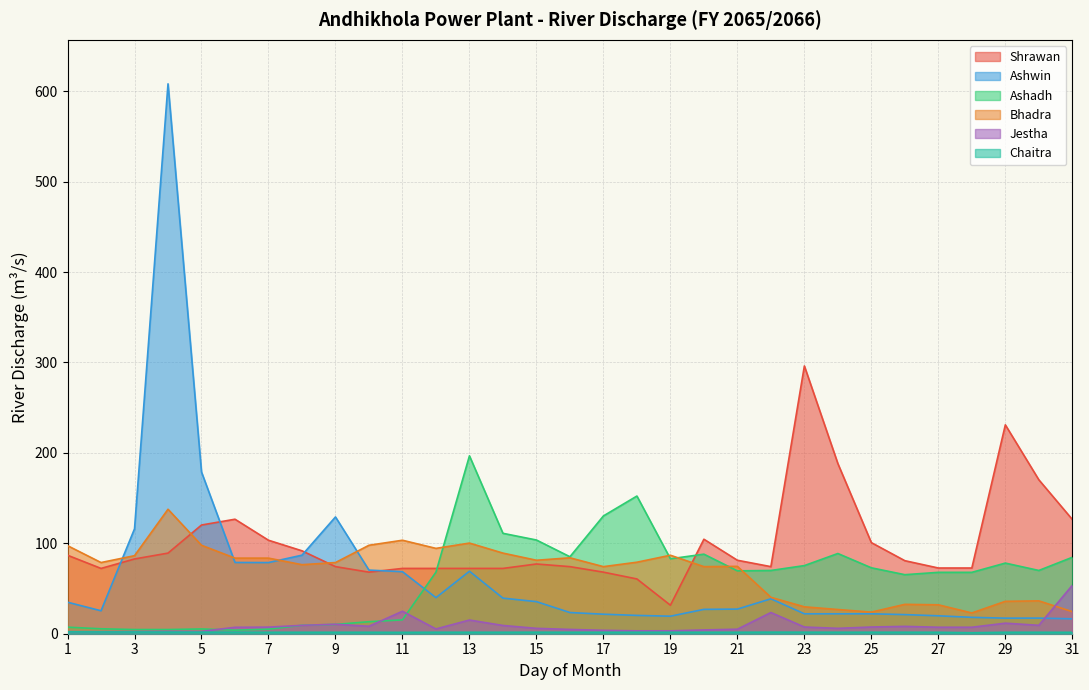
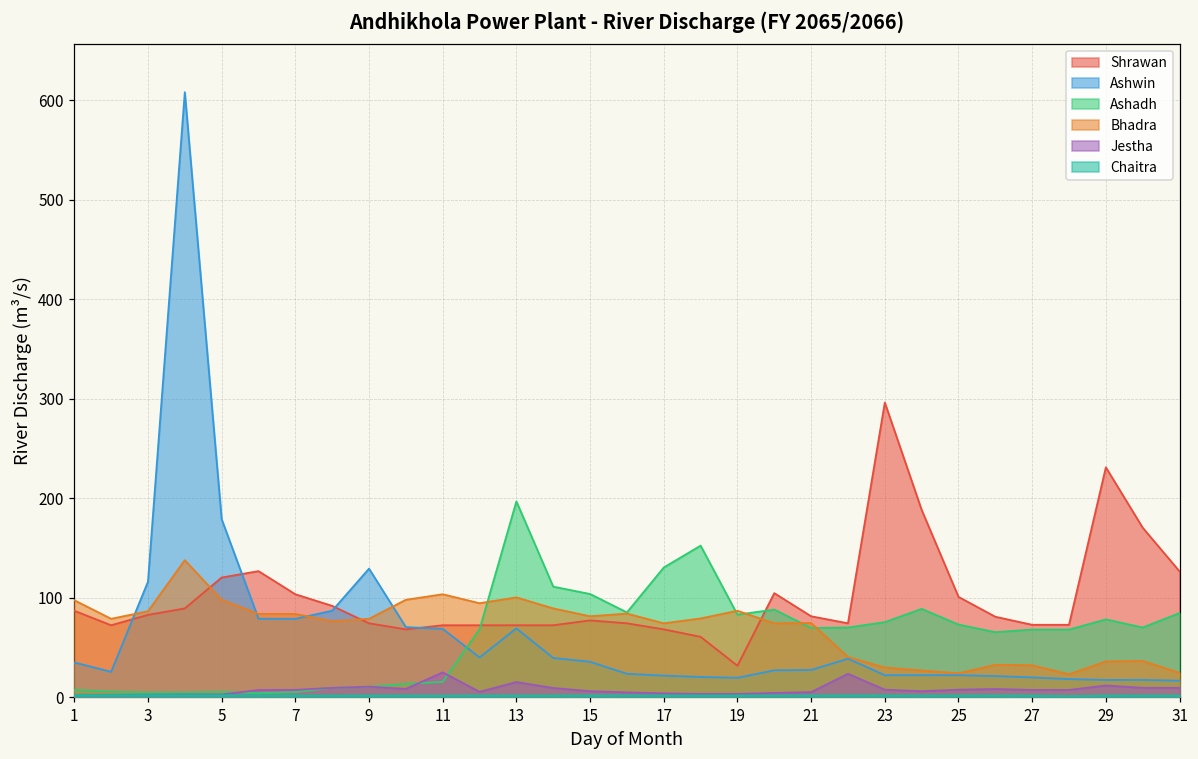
  {
    "Ashwin": {
      "1": 30,
      "3": 120,
      "5": 180,
      "7": 80,
      "9": 130,
      "11": 70,
      "13": 70,
      "15": 40,
      "17": 20,
      "19": 20,
      "21": 30,
      "23": 20,
      "27": 20,
      "29": 20,
      "31": 20
    },
    "Jestha": {
      "11": 20,
      "13": 20,
      "15": 10,
      "21": 10,
      "23": 10,
      "25": 10,
      "27": 10,
      "29": 10,
-     "31": 50
+     "31": 10
    }
  }
